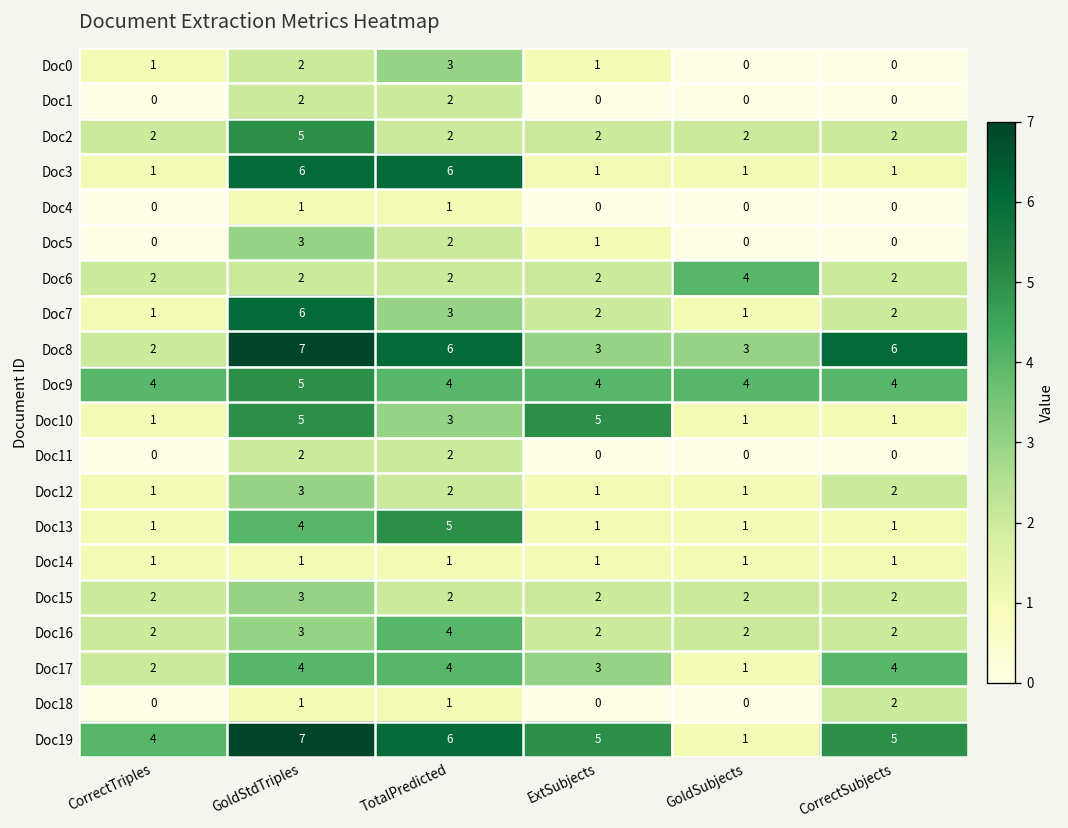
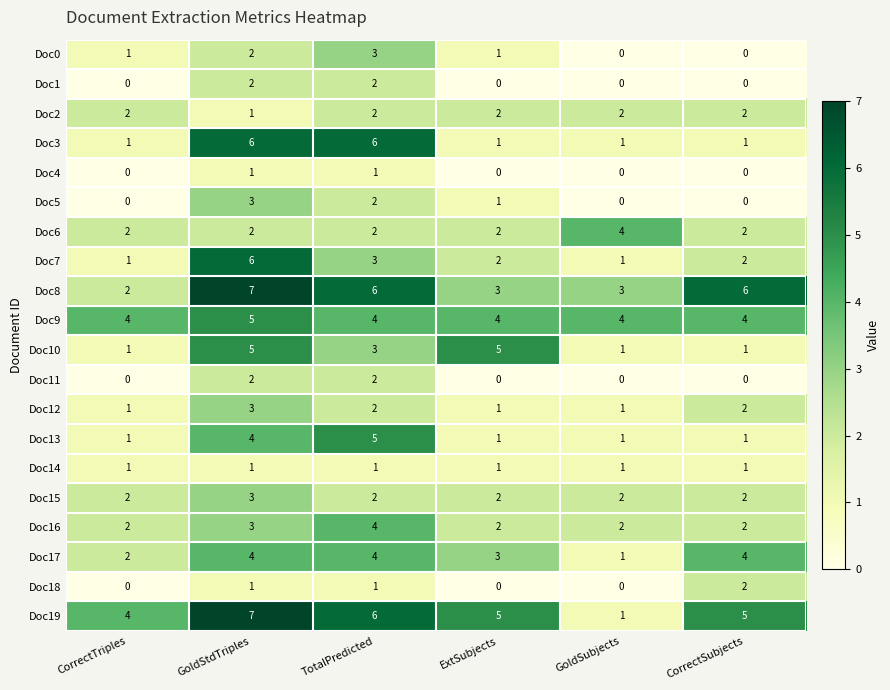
  {
    "Doc0": {
      "CorrectTriples": 1,
      "GoldStdTriples": 2,
      "TotalPredicted": 3,
      "ExtSubjects": 1,
      "GoldSubjects": 0,
      "CorrectSubjects": 0
    },
    "Doc1": {
      "CorrectTriples": 0,
      "GoldStdTriples": 2,
      "TotalPredicted": 2,
      "ExtSubjects": 0,
      "GoldSubjects": 0,
      "CorrectSubjects": 0
    },
    "Doc2": {
      "CorrectTriples": 2,
-     "GoldStdTriples": 5,
+     "GoldStdTriples": 1,
      "TotalPredicted": 2,
      "ExtSubjects": 2,
      "GoldSubjects": 2,
      "CorrectSubjects": 2
    },
    "Doc3": {
      "CorrectTriples": 1,
      "GoldStdTriples": 6,
      "TotalPredicted": 6,
      "ExtSubjects": 1,
      "GoldSubjects": 1,
      "CorrectSubjects": 1
    },
    "Doc4": {
      "CorrectTriples": 0,
      "GoldStdTriples": 1,
      "TotalPredicted": 1,
      "ExtSubjects": 0,
      "GoldSubjects": 0,
      "CorrectSubjects": 0
    },
    "Doc5": {
      "CorrectTriples": 0,
      "GoldStdTriples": 3,
      "TotalPredicted": 2,
      "ExtSubjects": 1,
      "GoldSubjects": 0,
      "CorrectSubjects": 0
    },
    "Doc6": {
      "CorrectTriples": 2,
      "GoldStdTriples": 2,
      "TotalPredicted": 2,
      "ExtSubjects": 2,
      "GoldSubjects": 4,
      "CorrectSubjects": 2
    },
    "Doc7": {
      "CorrectTriples": 1,
      "GoldStdTriples": 6,
      "TotalPredicted": 3,
      "ExtSubjects": 2,
      "GoldSubjects": 1,
      "CorrectSubjects": 2
    },
    "Doc8": {
      "CorrectTriples": 2,
      "GoldStdTriples": 7,
      "TotalPredicted": 6,
      "ExtSubjects": 3,
      "GoldSubjects": 3,
      "CorrectSubjects": 6
    },
    "Doc9": {
      "CorrectTriples": 4,
      "GoldStdTriples": 5,
      "TotalPredicted": 4,
      "ExtSubjects": 4,
      "GoldSubjects": 4,
      "CorrectSubjects": 4
    },
    "Doc10": {
      "CorrectTriples": 1,
      "GoldStdTriples": 5,
      "TotalPredicted": 3,
      "ExtSubjects": 5,
      "GoldSubjects": 1,
      "CorrectSubjects": 1
    },
    "Doc11": {
      "CorrectTriples": 0,
      "GoldStdTriples": 2,
      "TotalPredicted": 2,
      "ExtSubjects": 0,
      "GoldSubjects": 0,
      "CorrectSubjects": 0
    },
    "Doc12": {
      "CorrectTriples": 1,
      "GoldStdTriples": 3,
      "TotalPredicted": 2,
      "ExtSubjects": 1,
      "GoldSubjects": 1,
      "CorrectSubjects": 2
    },
    "Doc13": {
      "CorrectTriples": 1,
      "GoldStdTriples": 4,
      "TotalPredicted": 5,
      "ExtSubjects": 1,
      "GoldSubjects": 1,
      "CorrectSubjects": 1
    },
    "Doc14": {
      "CorrectTriples": 1,
      "GoldStdTriples": 1,
      "TotalPredicted": 1,
      "ExtSubjects": 1,
      "GoldSubjects": 1,
      "CorrectSubjects": 1
    },
    "Doc15": {
      "CorrectTriples": 2,
      "GoldStdTriples": 3,
      "TotalPredicted": 2,
      "ExtSubjects": 2,
      "GoldSubjects": 2,
      "CorrectSubjects": 2
    },
    "Doc16": {
      "CorrectTriples": 2,
      "GoldStdTriples": 3,
      "TotalPredicted": 4,
      "ExtSubjects": 2,
      "GoldSubjects": 2,
      "CorrectSubjects": 2
    },
    "Doc17": {
      "CorrectTriples": 2,
      "GoldStdTriples": 4,
      "TotalPredicted": 4,
      "ExtSubjects": 3,
      "GoldSubjects": 1,
      "CorrectSubjects": 4
    },
    "Doc18": {
      "CorrectTriples": 0,
      "GoldStdTriples": 1,
      "TotalPredicted": 1,
      "ExtSubjects": 0,
      "GoldSubjects": 0,
      "CorrectSubjects": 2
    },
    "Doc19": {
      "CorrectTriples": 4,
      "GoldStdTriples": 7,
      "TotalPredicted": 6,
      "ExtSubjects": 5,
      "GoldSubjects": 1,
      "CorrectSubjects": 5
    }
  }
